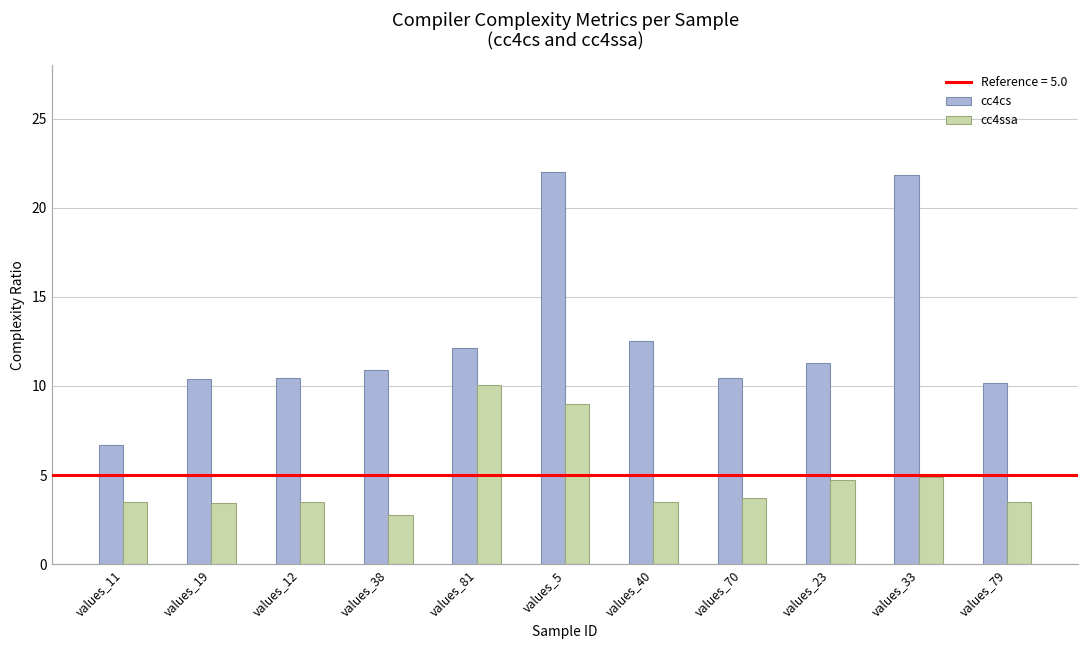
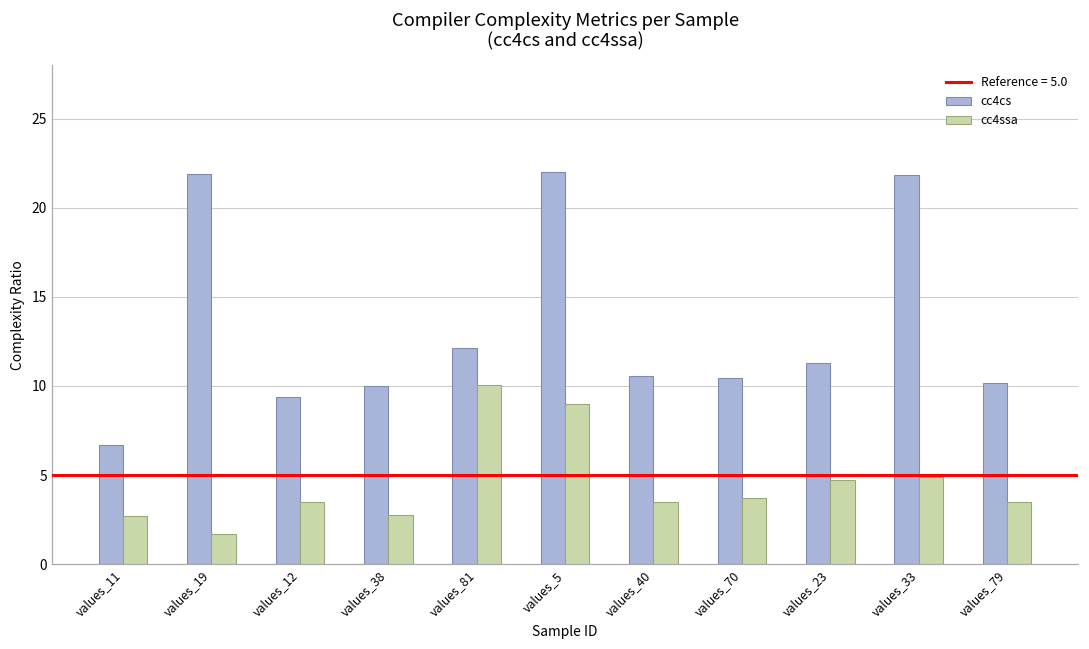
  {
    "cc4cs": {
      "values_11": 6.7,
-     "values_19": 10.4,
-     "values_12": 10.5,
-     "values_38": 10.9,
+     "values_19": 21.9,
+     "values_12": 9.4,
+     "values_38": 10.0,
      "values_81": 12.1,
      "values_5": 22.0,
-     "values_40": 12.5,
+     "values_40": 10.5,
      "values_70": 10.4,
      "values_23": 11.3,
      "values_33": 21.8,
      "values_79": 10.2
    },
    "cc4ssa": {
-     "values_11": 3.5,
-     "values_19": 3.5,
+     "values_11": 2.7,
+     "values_19": 1.7,
      "values_12": 3.5,
      "values_38": 2.8,
      "values_81": 10.0,
      "values_5": 9.0,
      "values_40": 3.5,
      "values_70": 3.7,
      "values_23": 4.7,
      "values_33": 4.9,
      "values_79": 3.5
    }
  }
